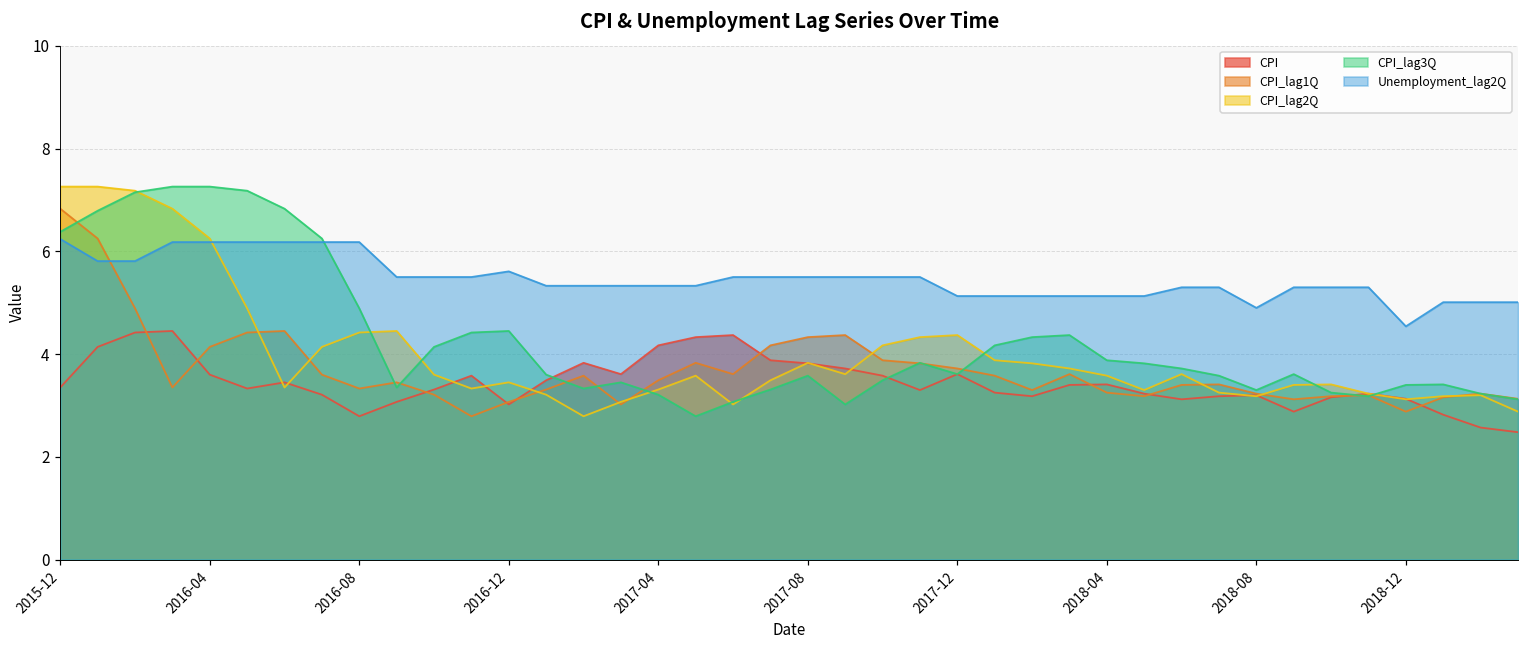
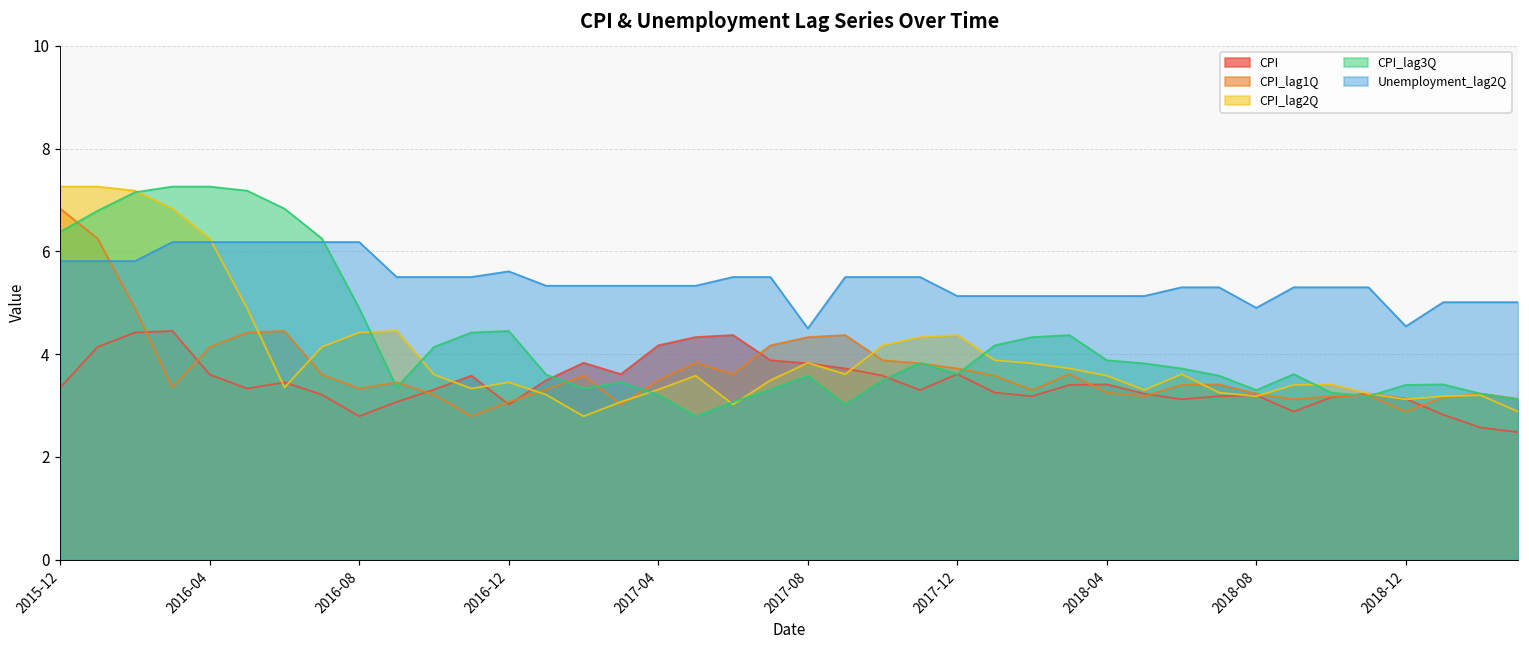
  {
    "CPI_lag2Q": {
      "2015-12": 7.3,
      "2016-04": 6.3,
      "2016-08": 4.4,
      "2016-12": 3.5,
      "2017-04": 3.3,
      "2017-12": 4.4,
      "2018-04": 3.6
    },
    "CPI_lag3Q": {
      "2015-12": 6.4,
      "2016-04": 7.3,
      "2016-08": 4.9,
      "2016-12": 4.5,
      "2017-04": 3.2,
      "2017-08": 3.6,
      "2018-04": 3.9,
      "2018-08": 3.3,
      "2018-12": 3.4
    },
    "Unemployment_lag2Q": {
-     "2015-12": 6.2,
+     "2015-12": 5.8,
      "2016-04": 6.2,
      "2016-08": 6.2,
      "2016-12": 5.6,
      "2017-04": 5.3,
-     "2017-08": 5.5,
+     "2017-08": 4.5,
      "2017-12": 5.1,
      "2018-04": 5.1,
      "2018-08": 4.9,
      "2018-12": 4.5
    }
  }
